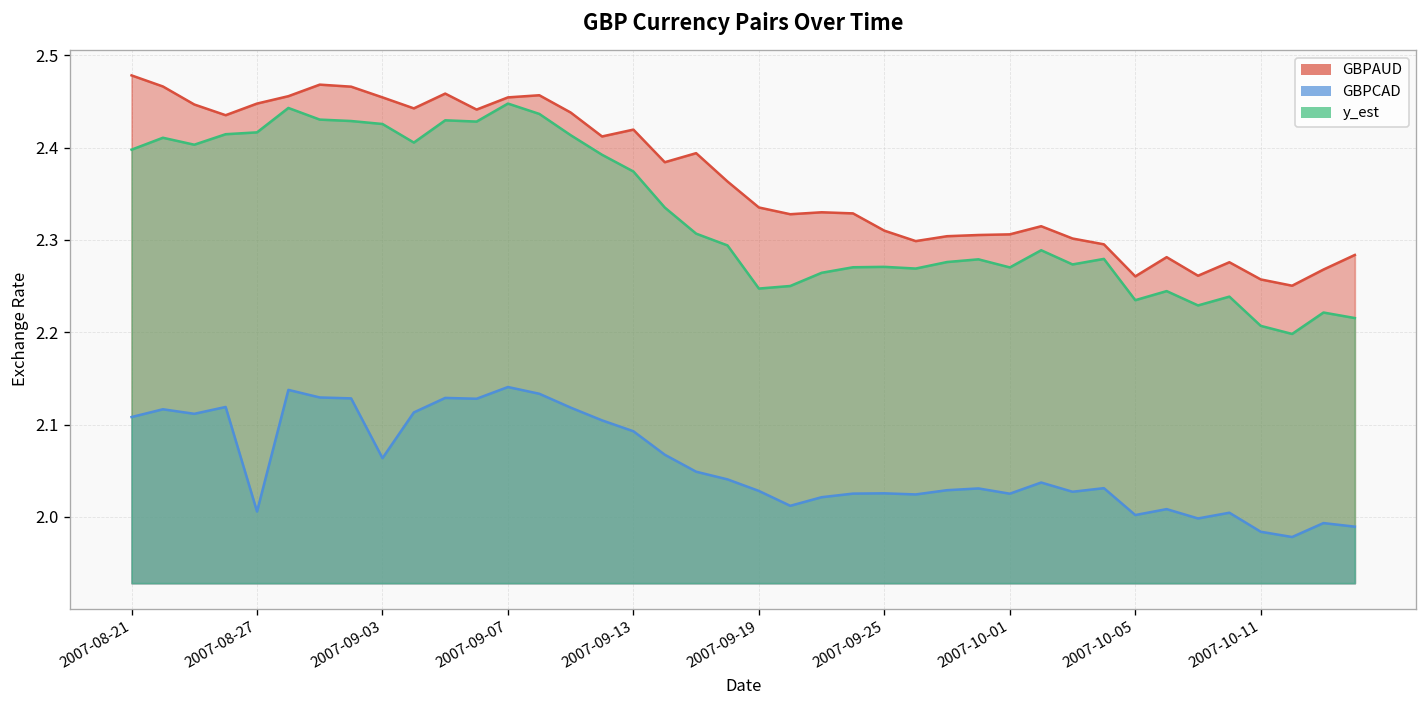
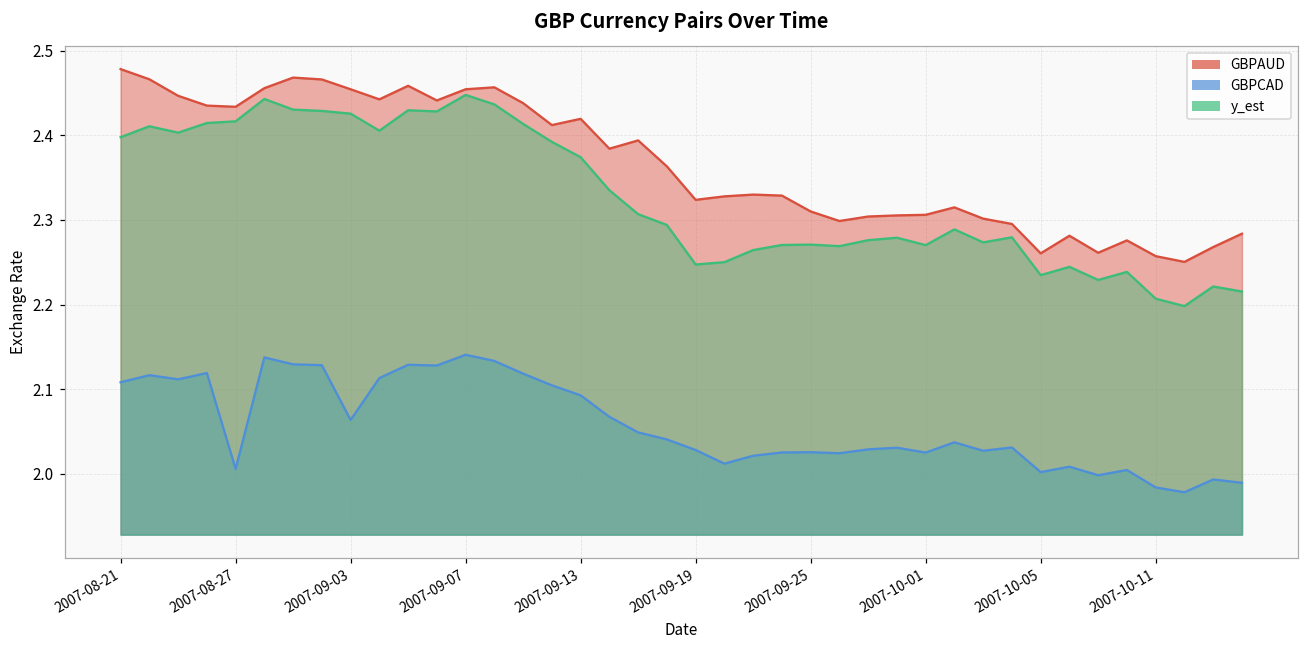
  {
    "GBPAUD": {
      "2007-08-21": 2.48,
-     "2007-08-27": 2.45,
+     "2007-08-27": 2.43,
      "2007-09-03": 2.45,
      "2007-09-07": 2.45,
      "2007-09-13": 2.42,
-     "2007-09-19": 2.34,
+     "2007-09-19": 2.32,
      "2007-09-25": 2.31,
      "2007-10-01": 2.31,
      "2007-10-05": 2.26,
      "2007-10-11": 2.26
    },
    "GBPCAD": {
      "2007-08-21": 2.11,
      "2007-08-27": 2.01,
      "2007-09-03": 2.06,
      "2007-09-07": 2.14,
      "2007-09-13": 2.09,
      "2007-09-19": 2.03,
      "2007-09-25": 2.03,
      "2007-10-01": 2.03,
      "2007-10-05": 2.00,
      "2007-10-11": 1.98
    },
    "y_est": {
      "2007-08-21": 2.40,
      "2007-08-27": 2.42,
      "2007-09-03": 2.43,
      "2007-09-07": 2.45,
      "2007-09-13": 2.37,
      "2007-09-19": 2.25,
      "2007-09-25": 2.27,
      "2007-10-01": 2.27,
      "2007-10-05": 2.23,
      "2007-10-11": 2.21
    }
  }
